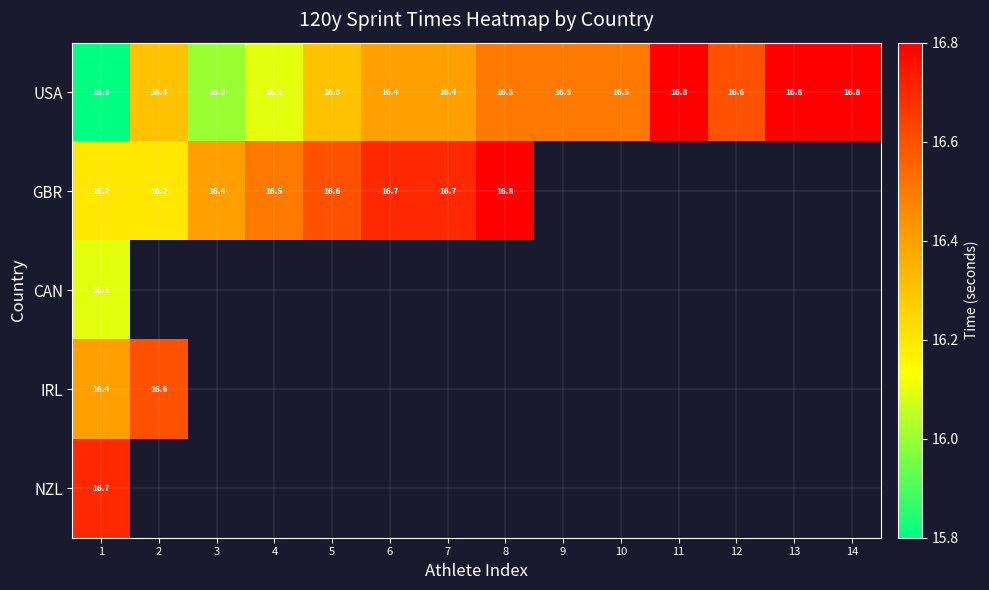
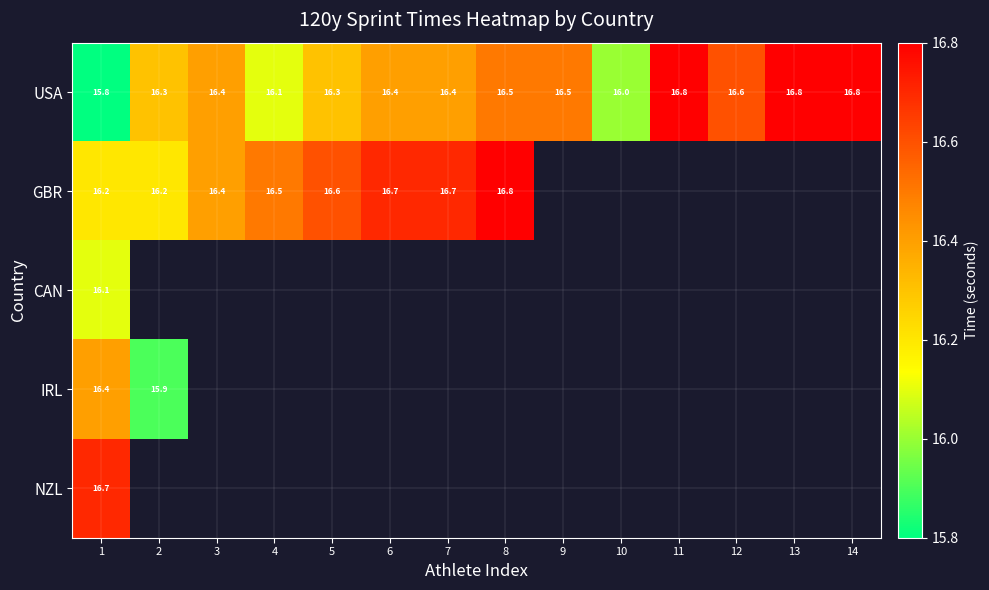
  {
    "USA": {
      "1": 15.8,
      "2": 16.3,
-     "3": 16.0,
+     "3": 16.4,
      "4": 16.1,
      "5": 16.3,
      "6": 16.4,
      "7": 16.4,
      "8": 16.5,
      "9": 16.5,
-     "10": 16.5,
+     "10": 16.0,
      "11": 16.8,
      "12": 16.6,
      "13": 16.8,
      "14": 16.8
    },
    "GBR": {
      "1": 16.2,
      "2": 16.2,
      "3": 16.4,
      "4": 16.5,
      "5": 16.6,
      "6": 16.7,
      "7": 16.7,
      "8": 16.8
    },
    "CAN": {
      "1": 16.1
    },
    "IRL": {
      "1": 16.4,
-     "2": 16.6
+     "2": 15.9
    },
    "NZL": {
      "1": 16.7
    }
  }
